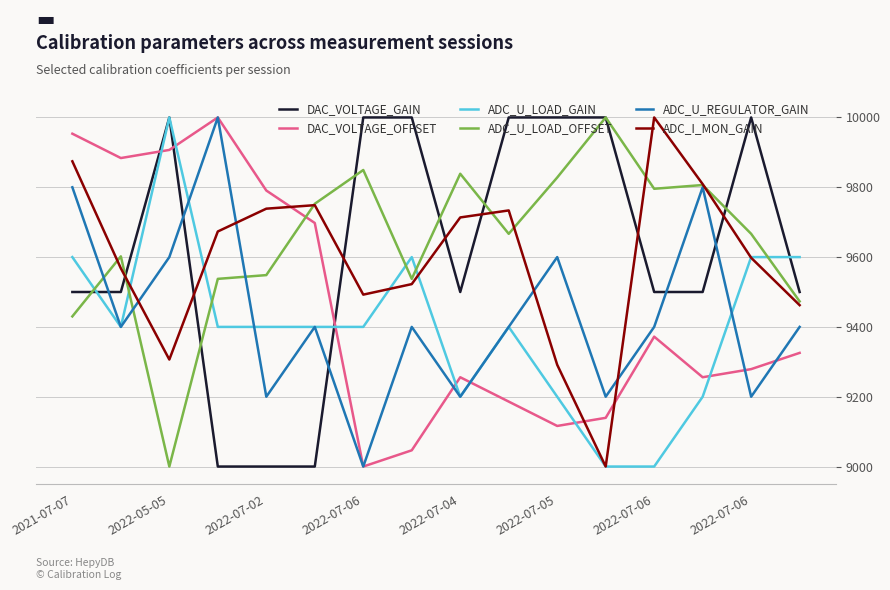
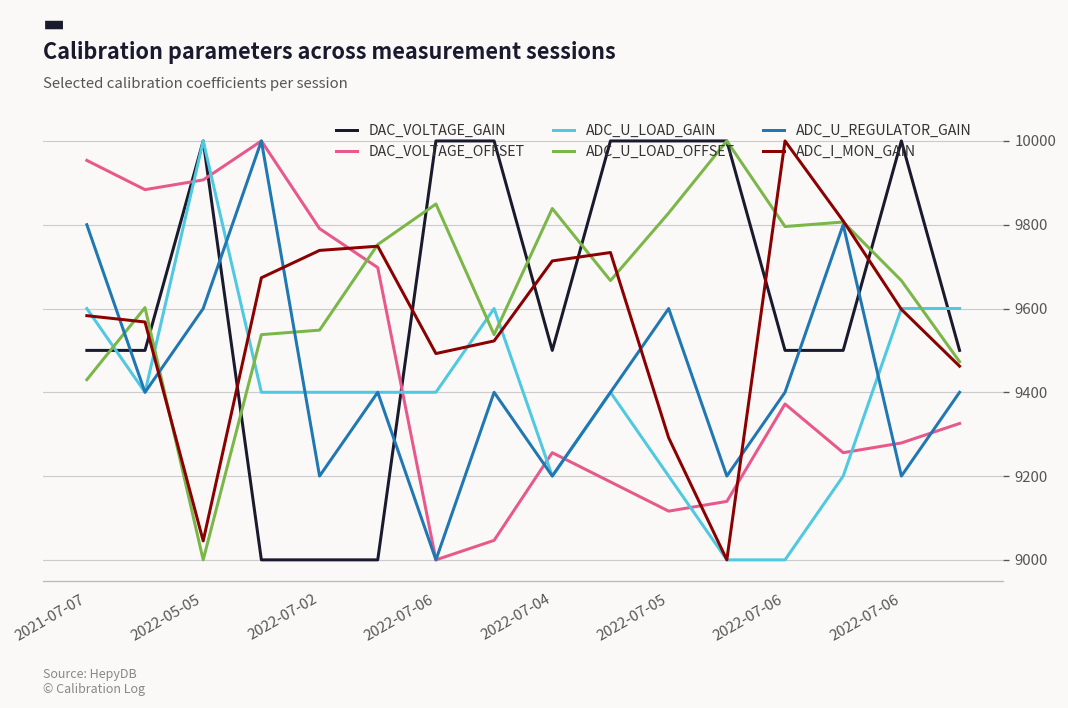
  {
    "DAC_VOLTAGE_GAIN": {
      "2021-07-07": 9500
    },
    "DAC_VOLTAGE_OFFSET": {
      "2021-07-07": 9950,
      "2022-05-05": 9910
    },
    "ADC_U_LOAD_GAIN": {
      "2021-07-07": 9600
    },
    "ADC_U_LOAD_OFFSET": {
      "2021-07-07": 9430,
      "2022-05-05": 9000
    },
    "ADC_U_REGULATOR_GAIN": {
      "2021-07-07": 9800,
      "2022-05-05": 9600
    },
    "ADC_I_MON_GAIN": {
-     "2021-07-07": 9870,
-     "2022-05-05": 9310
+     "2021-07-07": 9580,
+     "2022-05-05": 9050
    }
  }
